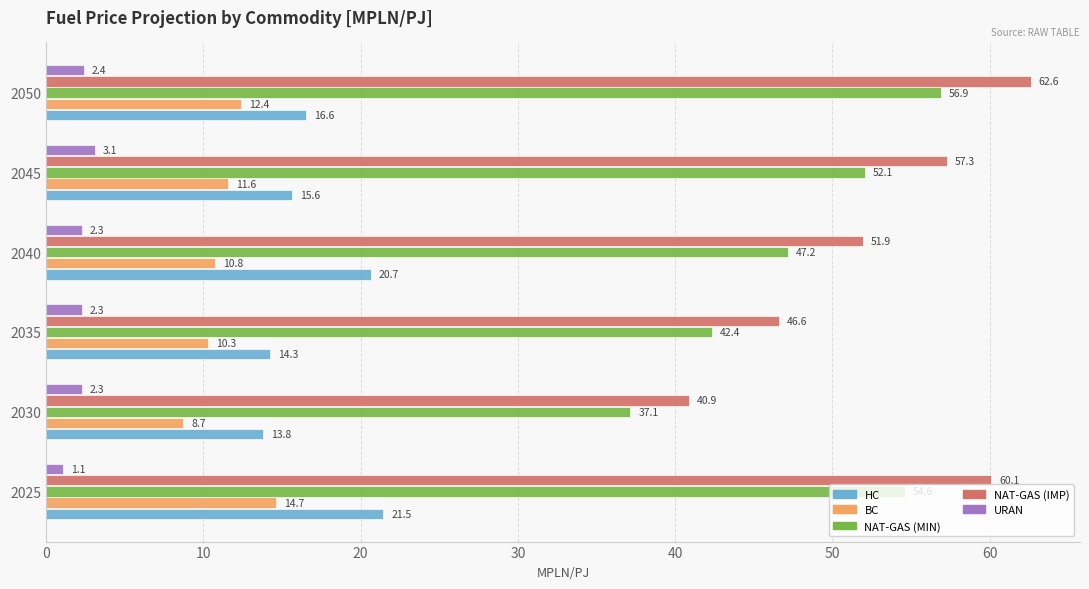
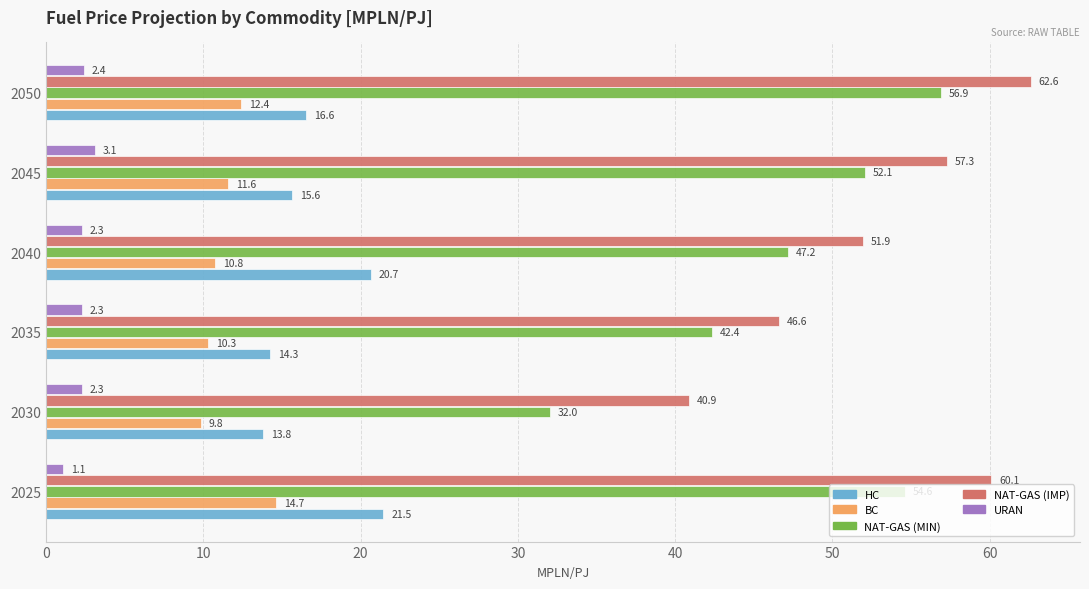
  {
    "HC": {
      "2050": 16.6,
      "2045": 15.6,
      "2040": 20.7,
      "2035": 14.3,
      "2030": 13.8,
      "2025": 21.5
    },
    "BC": {
      "2050": 12.4,
      "2045": 11.6,
      "2040": 10.8,
      "2035": 10.3,
-     "2030": 8.7,
+     "2030": 9.8,
      "2025": 14.7
    },
    "NAT-GAS (MIN)": {
      "2050": 56.9,
      "2045": 52.1,
      "2040": 47.2,
      "2035": 42.4,
-     "2030": 37.1
+     "2030": 32.0
    },
    "NAT-GAS (IMP)": {
      "2050": 62.6,
      "2045": 57.3,
      "2040": 51.9,
      "2035": 46.6,
      "2030": 40.9
    },
    "URAN": {
      "2050": 2.4,
      "2045": 3.1,
      "2040": 2.3,
      "2035": 2.3,
      "2030": 2.3,
      "2025": 1.1
    }
  }
